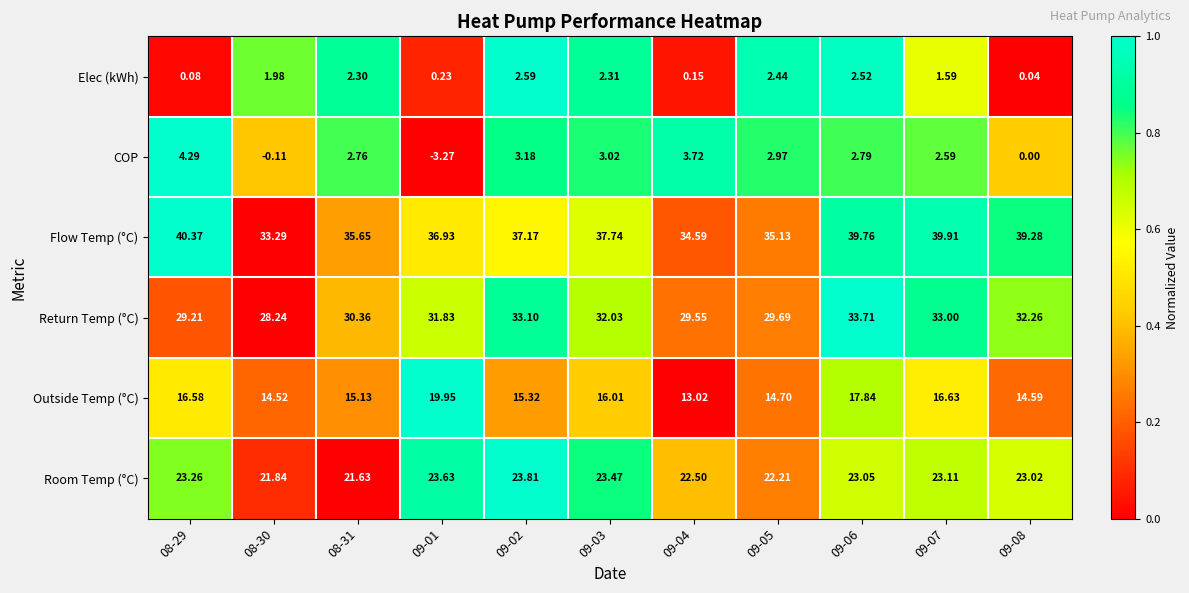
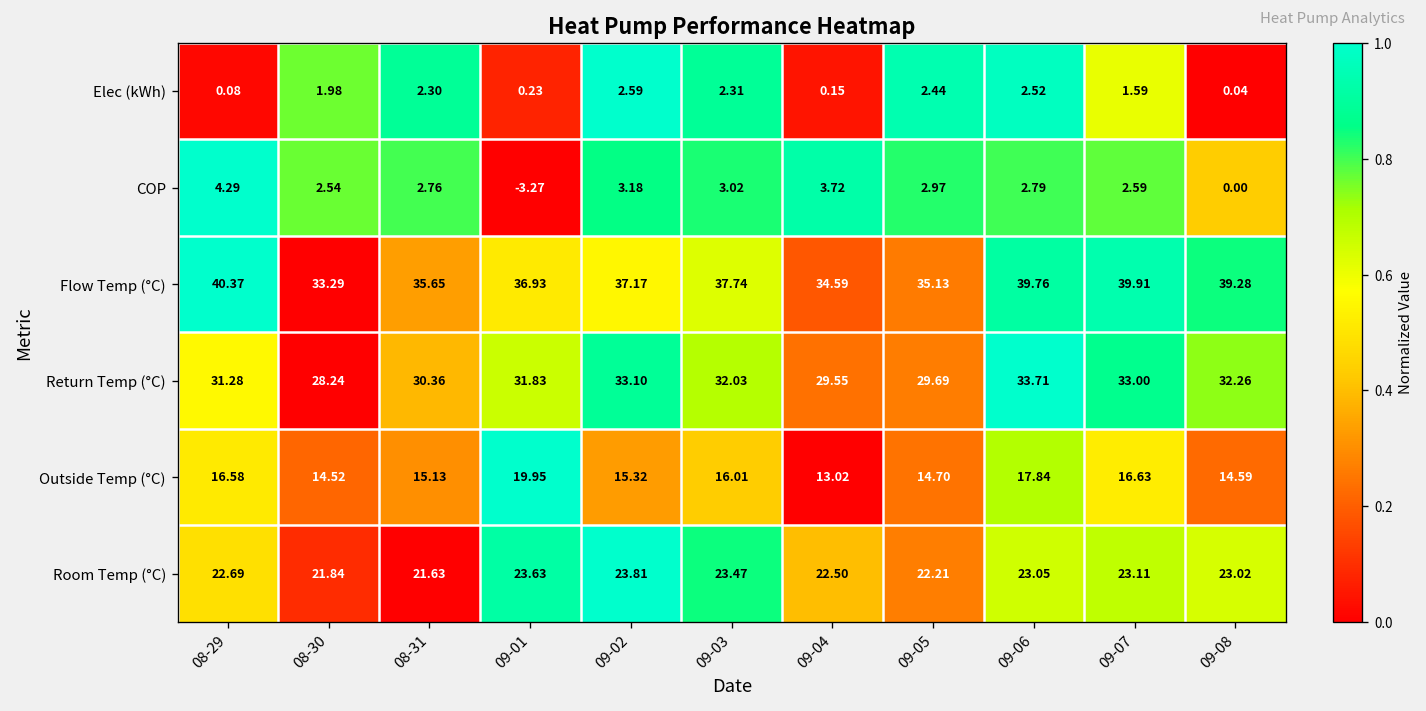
  {
    "Elec (kWh)": {
      "08-29": 0.08,
      "08-30": 1.98,
      "08-31": 2.30,
      "09-01": 0.23,
      "09-02": 2.59,
      "09-03": 2.31,
      "09-04": 0.15,
      "09-05": 2.44,
      "09-06": 2.52,
      "09-07": 1.59,
      "09-08": 0.04
    },
    "COP": {
      "08-29": 4.29,
-     "08-30": -0.11,
+     "08-30": 2.54,
      "08-31": 2.76,
      "09-01": -3.27,
      "09-02": 3.18,
      "09-03": 3.02,
      "09-04": 3.72,
      "09-05": 2.97,
      "09-06": 2.79,
      "09-07": 2.59,
      "09-08": 0.00
    },
    "Flow Temp (°C)": {
      "08-29": 40.37,
      "08-30": 33.29,
      "08-31": 35.65,
      "09-01": 36.93,
      "09-02": 37.17,
      "09-03": 37.74,
      "09-04": 34.59,
      "09-05": 35.13,
      "09-06": 39.76,
      "09-07": 39.91,
      "09-08": 39.28
    },
    "Return Temp (°C)": {
-     "08-29": 29.21,
+     "08-29": 31.28,
      "08-30": 28.24,
      "08-31": 30.36,
      "09-01": 31.83,
      "09-02": 33.10,
      "09-03": 32.03,
      "09-04": 29.55,
      "09-05": 29.69,
      "09-06": 33.71,
      "09-07": 33.00,
      "09-08": 32.26
    },
    "Outside Temp (°C)": {
      "08-29": 16.58,
      "08-30": 14.52,
      "08-31": 15.13,
      "09-01": 19.95,
      "09-02": 15.32,
      "09-03": 16.01,
      "09-04": 13.02,
      "09-05": 14.70,
      "09-06": 17.84,
      "09-07": 16.63,
      "09-08": 14.59
    },
    "Room Temp (°C)": {
-     "08-29": 23.26,
+     "08-29": 22.69,
      "08-30": 21.84,
      "08-31": 21.63,
      "09-01": 23.63,
      "09-02": 23.81,
      "09-03": 23.47,
      "09-04": 22.50,
      "09-05": 22.21,
      "09-06": 23.05,
      "09-07": 23.11,
      "09-08": 23.02
    }
  }
